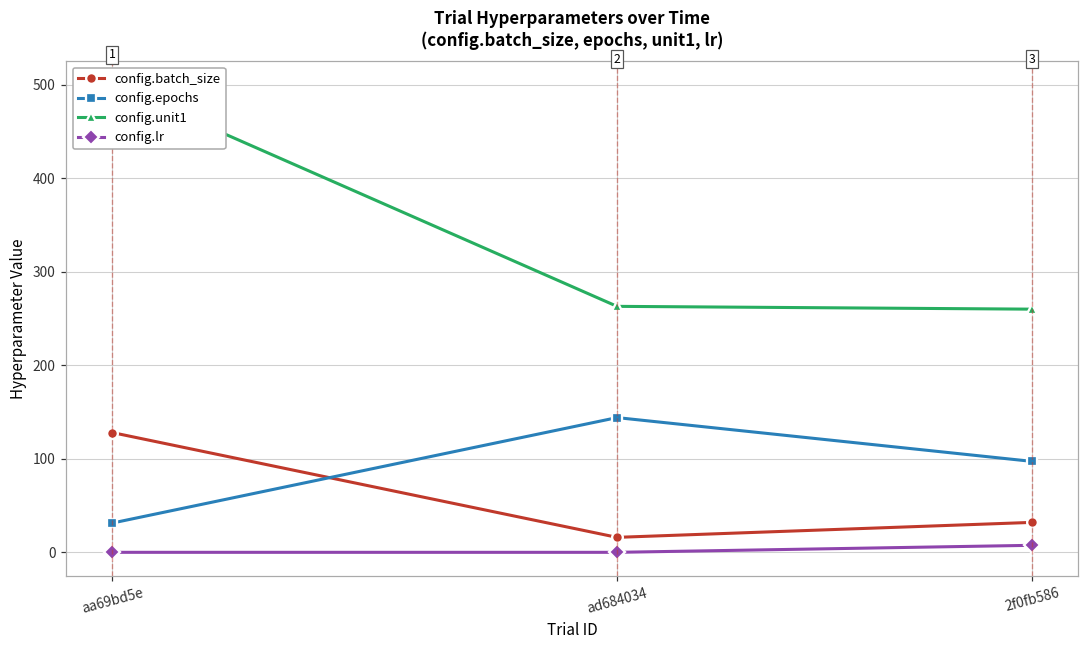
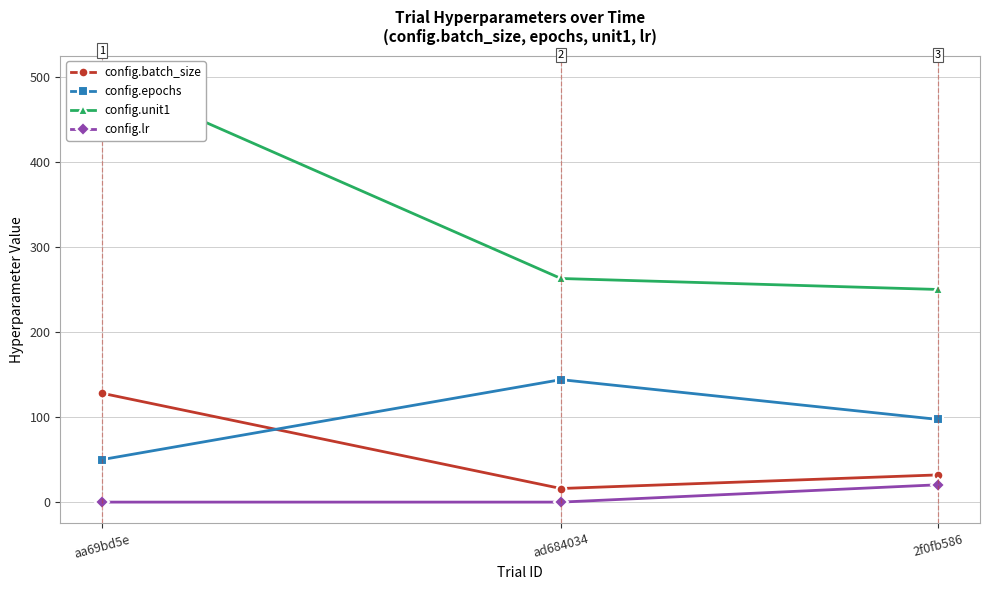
  {
    "config.batch_size": {
      "aa69bd5e": 130,
      "ad684034": 20,
      "2f0fb586": 30
    },
    "config.epochs": {
-     "aa69bd5e": 30,
+     "aa69bd5e": 50,
      "ad684034": 140,
      "2f0fb586": 100
    },
    "config.unit1": {
      "ad684034": 260,
-     "2f0fb586": 260
+     "2f0fb586": 250
    },
    "config.lr": {
      "aa69bd5e": 0,
      "ad684034": 0,
-     "2f0fb586": 10
+     "2f0fb586": 20
    }
  }
